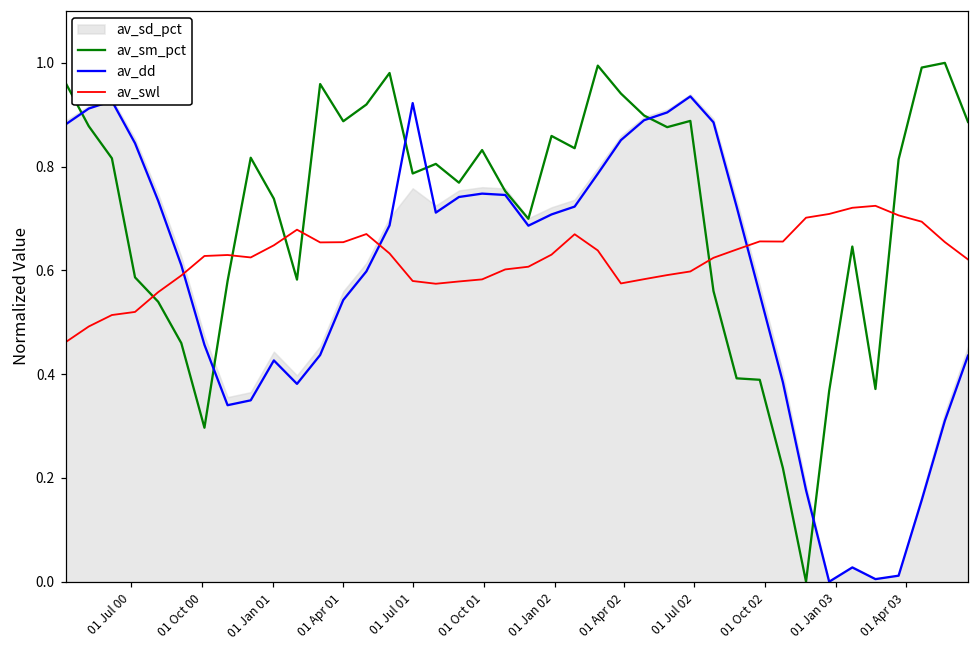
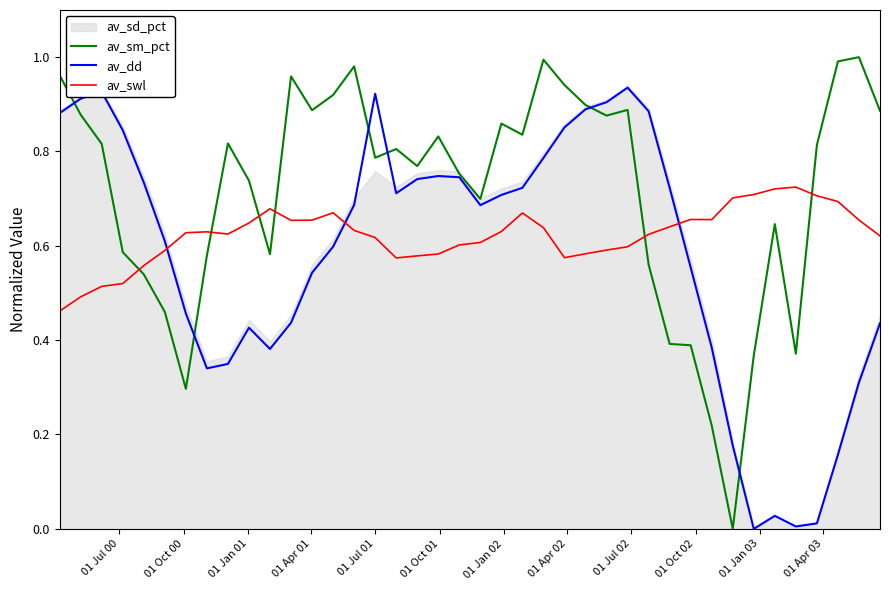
  {
    "av_sm_pct": {
      "01 Jul 01": 0.79
    },
    "av_sd_pct": {
      "01 Jul 01": 0.76
    },
    "av_dd": {
      "01 Jul 01": 0.92
    },
    "av_swl": {
-     "01 Jul 01": 0.58
+     "01 Jul 01": 0.62
    }
  }
